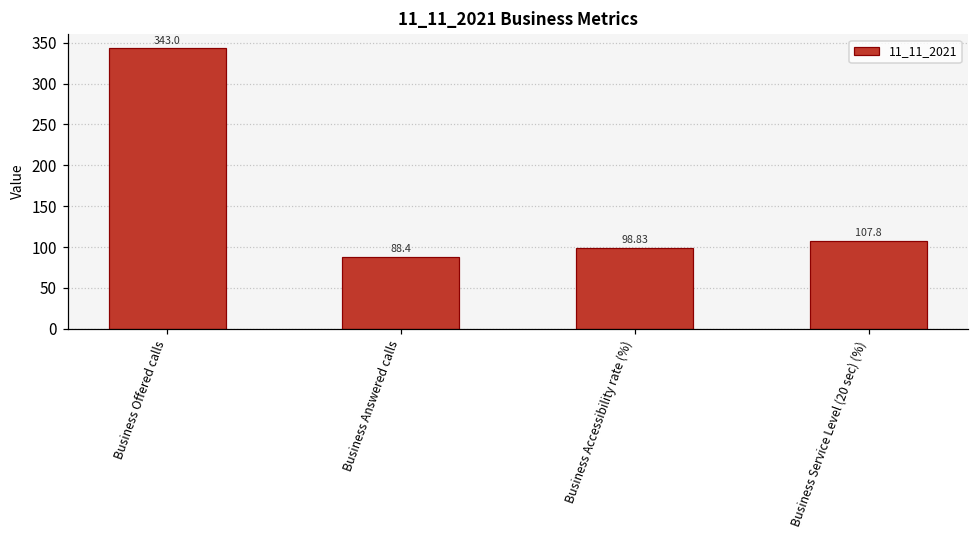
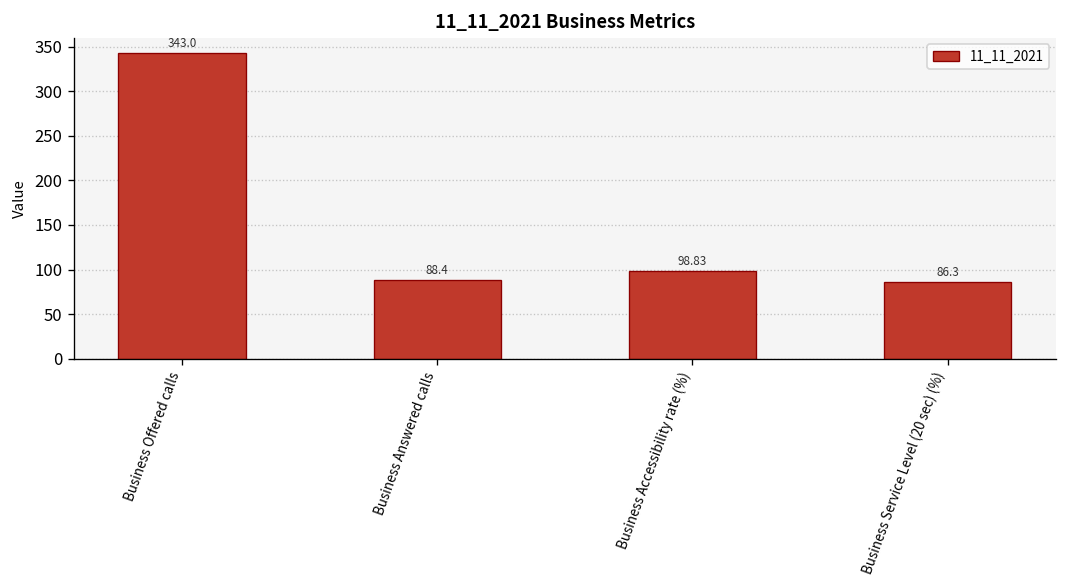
  {
    "Business Offered calls": 343.0,
    "Business Answered calls": 88.4,
    "Business Accessibility rate (%)": 98.83,
-   "Business Service Level (20 sec) (%)": 107.8
+   "Business Service Level (20 sec) (%)": 86.3
  }
